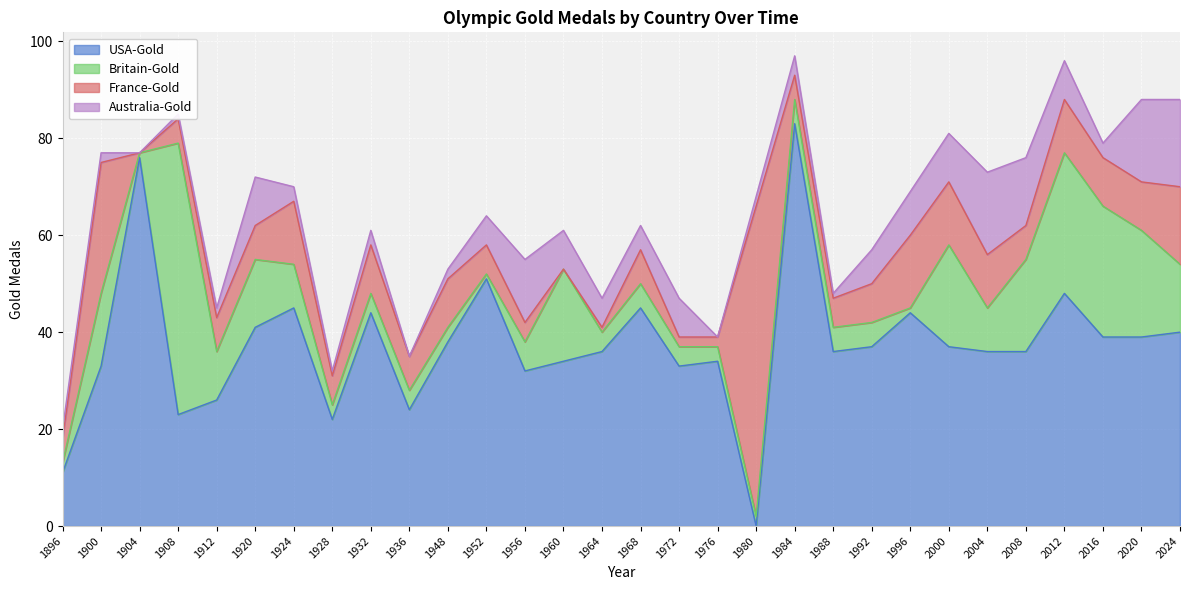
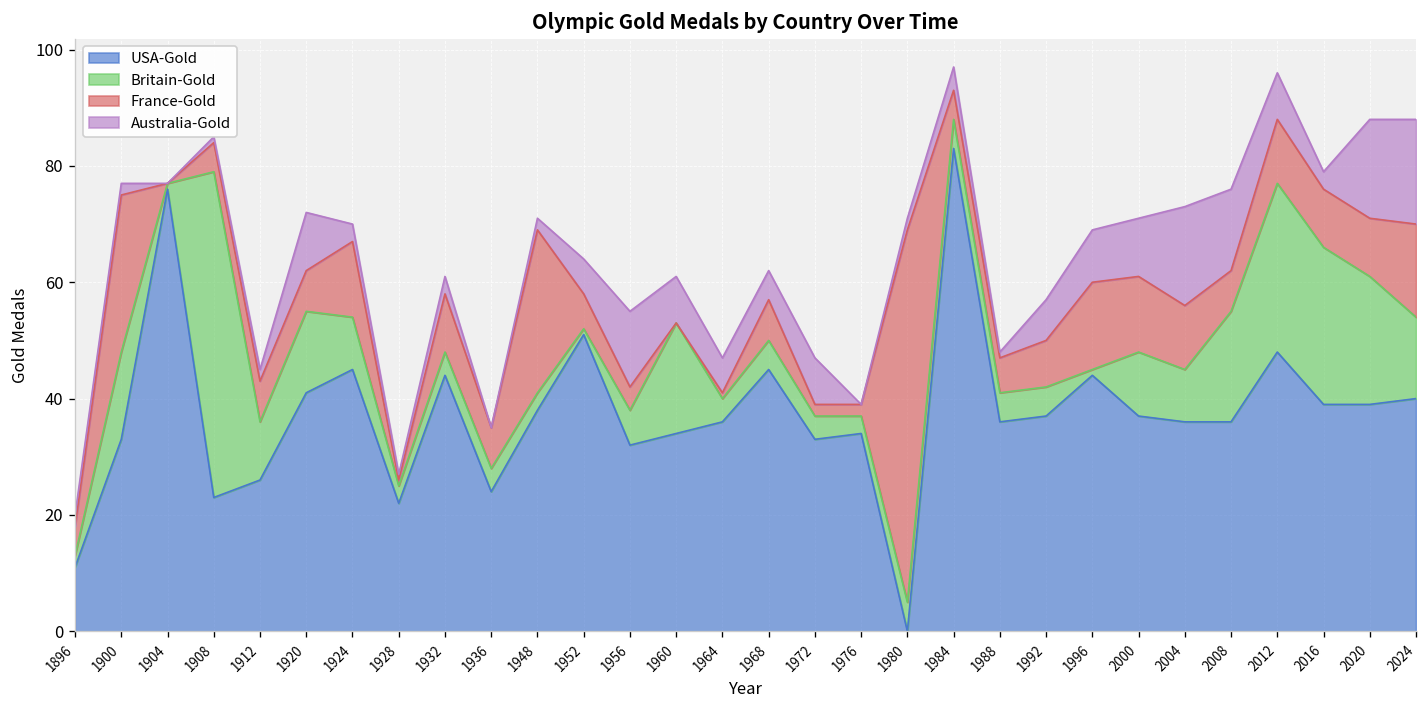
  {
    "USA-Gold": {
      "1896": 11,
      "1900": 33,
      "1904": 76,
      "1908": 23,
      "1912": 26,
      "1920": 41,
      "1924": 45,
      "1928": 22,
      "1932": 44,
      "1936": 24,
      "1948": 38,
      "1952": 51,
      "1956": 32,
      "1960": 34,
      "1964": 36,
      "1968": 45,
      "1972": 33,
      "1976": 34,
      "1980": 0,
      "1984": 83,
      "1988": 36,
      "1992": 37,
      "1996": 44,
      "2000": 37,
      "2004": 36,
      "2008": 36,
      "2012": 48,
      "2016": 39,
      "2020": 39,
      "2024": 40
    },
    "Britain-Gold": {
      "1896": 2,
      "1900": 15,
      "1908": 56,
      "1912": 10,
      "1920": 14,
      "1924": 9,
      "1928": 3,
      "1932": 4,
      "1936": 4,
      "1948": 3,
      "1952": 1,
      "1956": 6,
      "1964": 4,
      "1968": 5,
      "1972": 4,
      "1976": 3,
-     "1980": 2,
+     "1980": 5,
      "1984": 5,
      "1988": 5,
      "1992": 5,
      "1996": 1,
-     "2000": 21,
+     "2000": 11,
      "2004": 9,
      "2008": 19,
      "2012": 29,
      "2016": 27,
      "2020": 22,
      "2024": 14
    },
    "France-Gold": {
      "1896": 5,
      "1900": 27,
      "1912": 7,
      "1920": 7,
      "1924": 13,
-     "1928": 6,
+     "1928": 1,
      "1932": 10,
-     "1948": 10,
+     "1948": 28,
      "1952": 6,
      "1956": 4,
      "1964": 1,
      "1968": 7,
      "1972": 2,
      "1980": 64,
      "1984": 5,
      "1988": 6,
      "1992": 8,
      "1996": 15,
      "2000": 13,
      "2004": 11,
      "2008": 7,
      "2012": 11,
      "2016": 10,
      "2020": 10,
      "2024": 16
    },
    "Australia-Gold": {
      "1896": 2,
      "1900": 2,
      "1912": 2,
      "1920": 10,
      "1924": 3,
      "1928": 1,
      "1932": 3,
      "1948": 2,
      "1952": 6,
      "1956": 13,
      "1960": 8,
      "1964": 6,
      "1968": 5,
      "1972": 8,
      "1980": 2,
      "1984": 4,
      "1988": 1,
      "1992": 7,
      "1996": 9,
      "2000": 10,
      "2004": 17,
      "2008": 14,
      "2012": 8,
      "2016": 3,
      "2020": 17,
      "2024": 18
    }
  }
